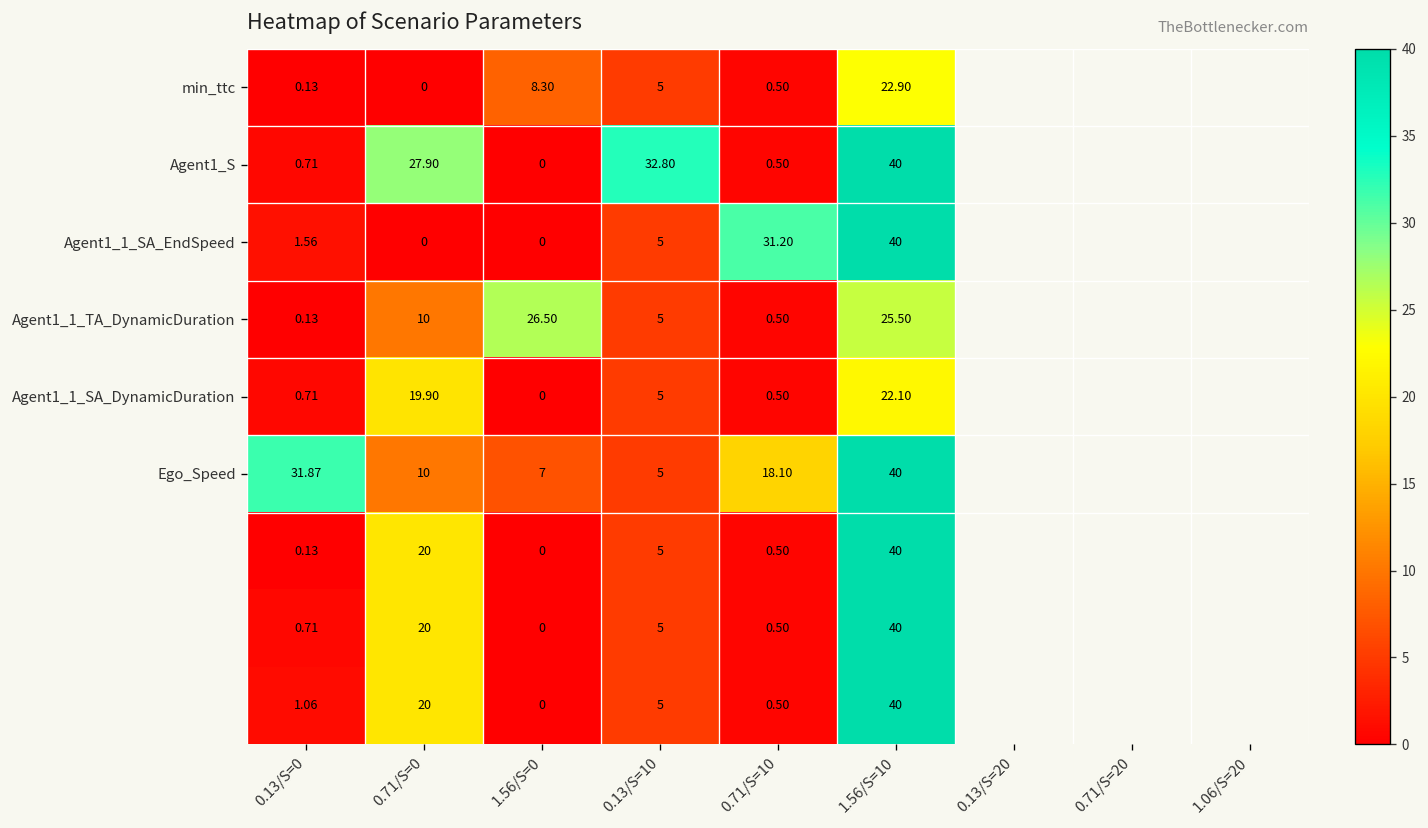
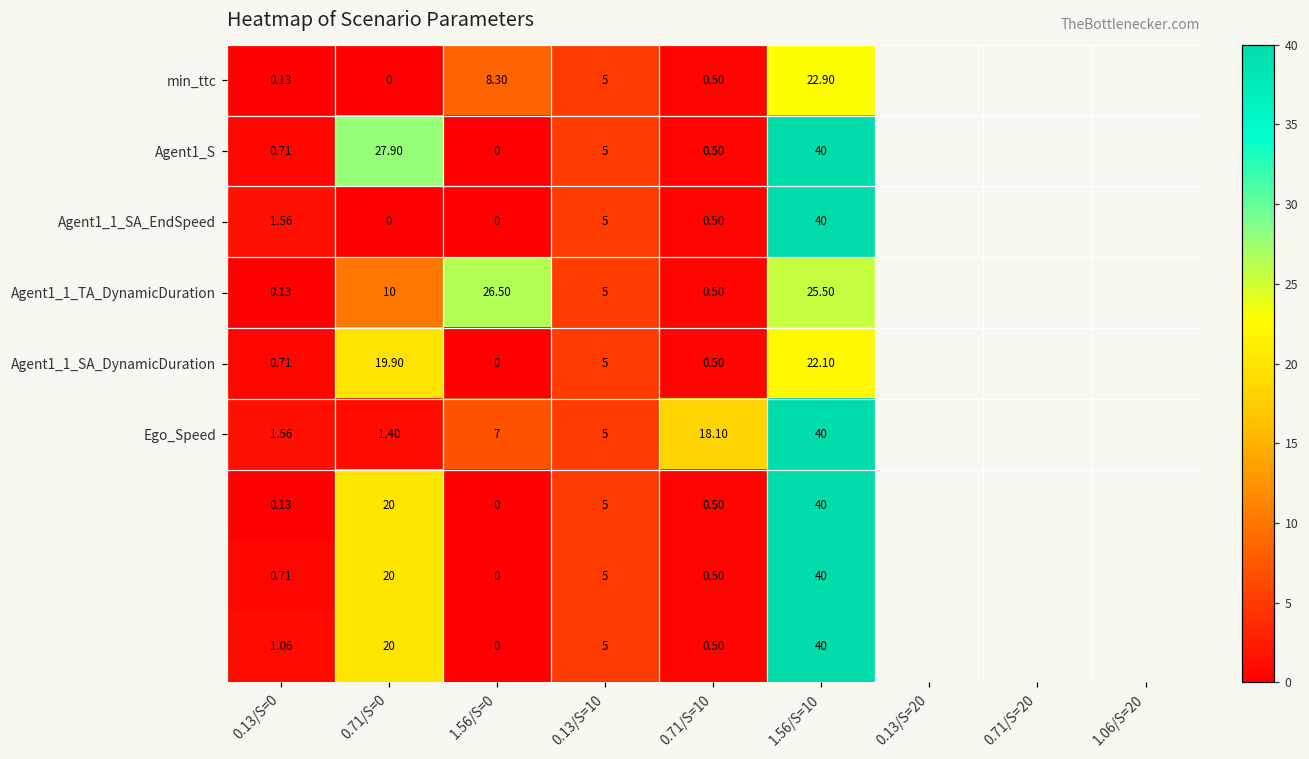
  {
    "min_ttc": {
      "0.13/S=0": 0.13,
      "0.71/S=0": 0,
      "1.56/S=0": 8.30,
      "0.13/S=10": 5,
      "0.71/S=10": 0.50,
      "1.56/S=10": 22.90
    },
    "Agent1_S": {
      "0.13/S=0": 0.71,
      "0.71/S=0": 27.90,
      "1.56/S=0": 0,
-     "0.13/S=10": 32.80,
+     "0.13/S=10": 5,
      "0.71/S=10": 0.50,
      "1.56/S=10": 40
    },
    "Agent1_1_SA_EndSpeed": {
      "0.13/S=0": 1.56,
      "0.71/S=0": 0,
      "1.56/S=0": 0,
      "0.13/S=10": 5,
-     "0.71/S=10": 31.20,
+     "0.71/S=10": 0.50,
      "1.56/S=10": 40
    },
    "Agent1_1_TA_DynamicDuration": {
      "0.13/S=0": 0.13,
      "0.71/S=0": 10,
      "1.56/S=0": 26.50,
      "0.13/S=10": 5,
      "0.71/S=10": 0.50,
      "1.56/S=10": 25.50
    },
    "Agent1_1_SA_DynamicDuration": {
      "0.13/S=0": 0.71,
      "0.71/S=0": 19.90,
      "1.56/S=0": 0,
      "0.13/S=10": 5,
      "0.71/S=10": 0.50,
      "1.56/S=10": 22.10
    },
    "Ego_Speed": {
-     "0.13/S=0": 31.87,
-     "0.71/S=0": 10,
+     "0.13/S=0": 1.56,
+     "0.71/S=0": 1.40,
      "1.56/S=0": 7,
      "0.13/S=10": 5,
      "0.71/S=10": 18.10,
      "1.56/S=10": 40
    }
  }
